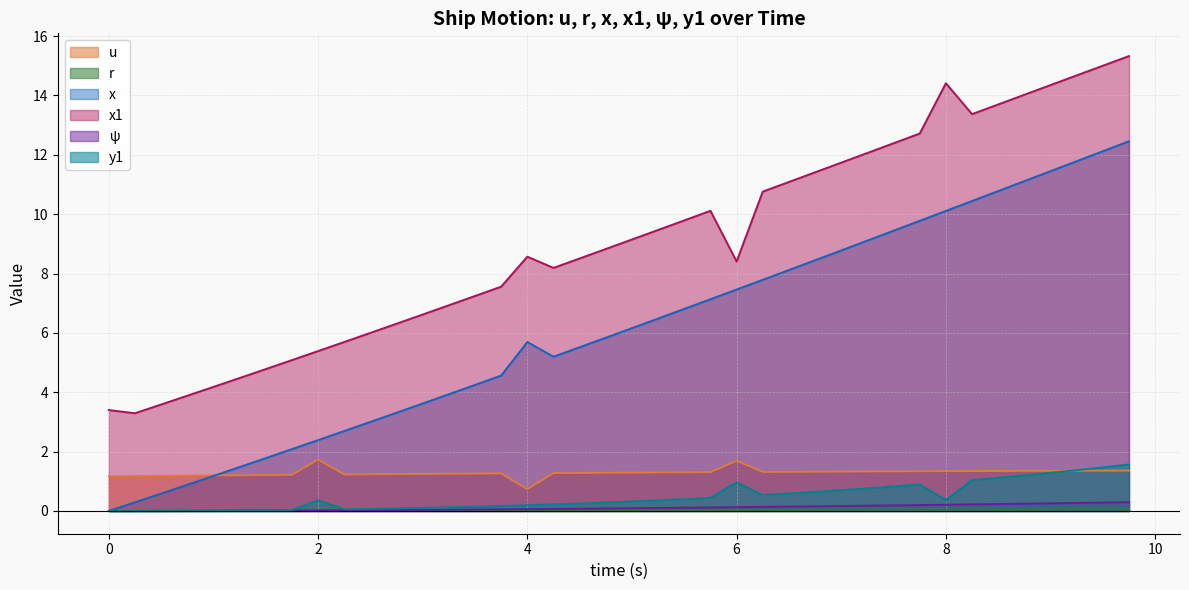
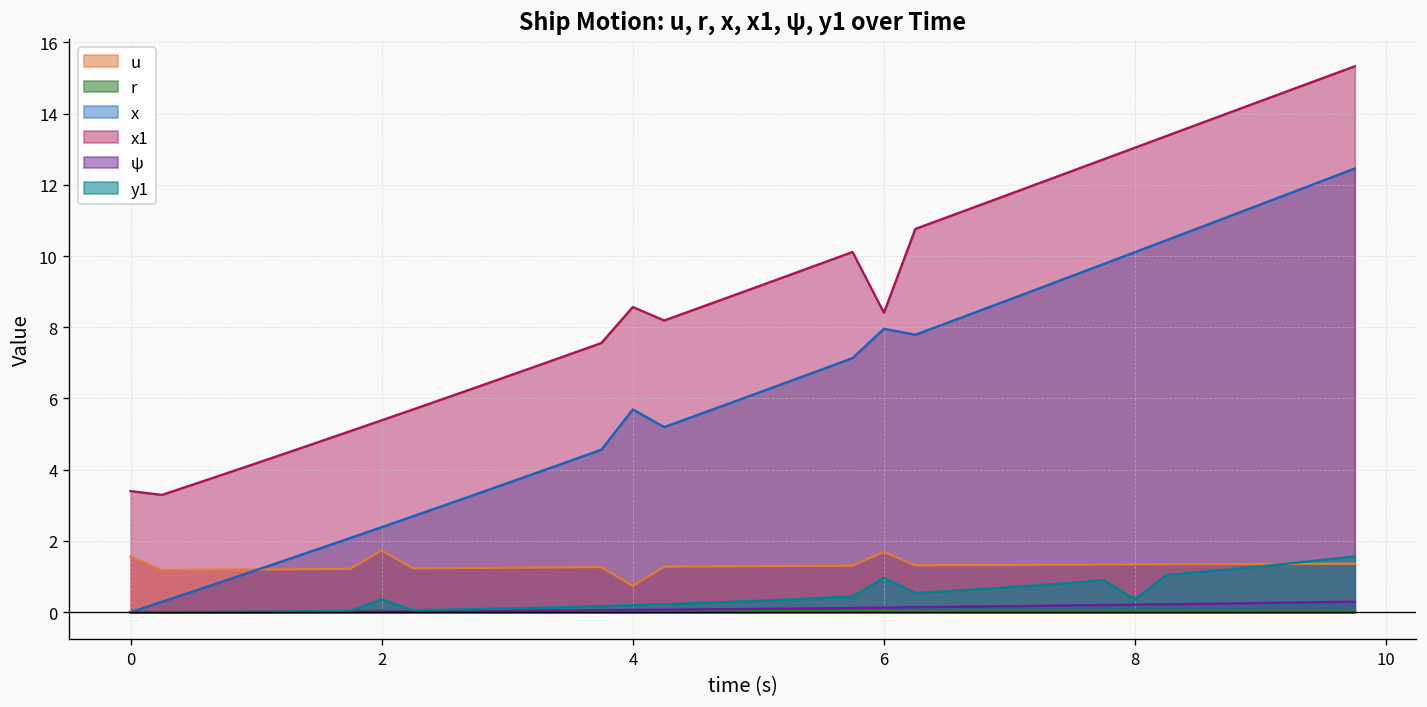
  {
    "u": {
-     "0": 1.2,
+     "0": 1.6,
      "2": 1.7,
      "4": 0.7,
      "6": 1.7,
      "8": 1.3
    },
    "r": {
      "6": 0.0,
      "8": 0.0
    },
    "x": {
      "2": 2.4,
      "4": 5.7,
-     "6": 7.5,
+     "6": 8.0,
      "8": 10.1
    },
    "x1": {
      "0": 3.4,
      "2": 5.4,
      "4": 8.6,
      "6": 8.4,
-     "8": 14.4
+     "8": 13.0
    },
    "ψ": {
      "6": 0.1,
      "8": 0.2
    },
    "y1": {
      "2": 0.4,
      "4": 0.2,
      "6": 1.0,
      "8": 0.4
    }
  }
